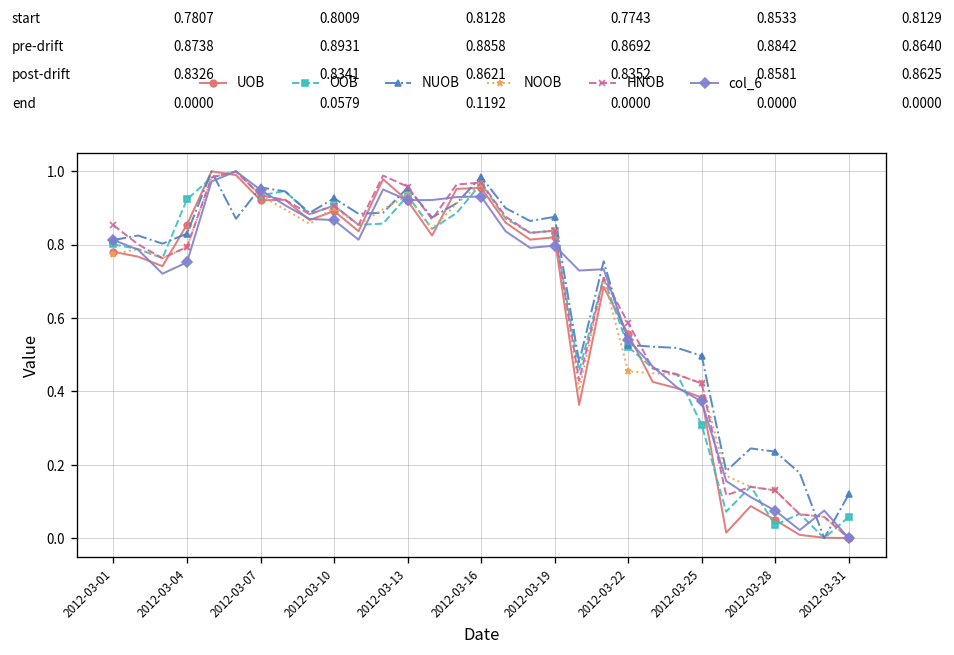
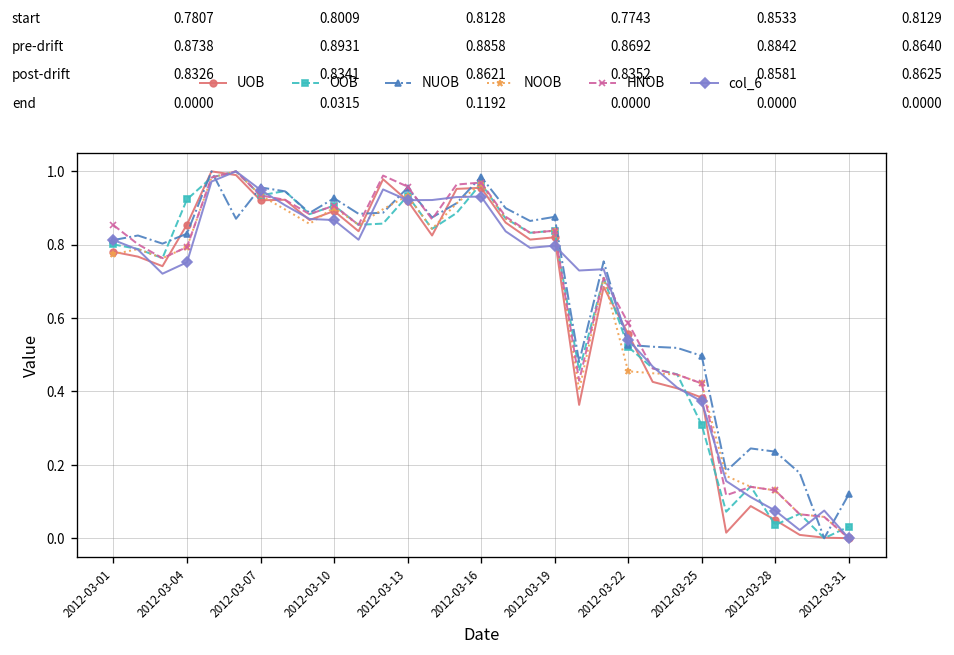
  {
    "OOB": {
-     "2012-03-31": 0.0579
+     "2012-03-31": 0.0315
    }
  }
